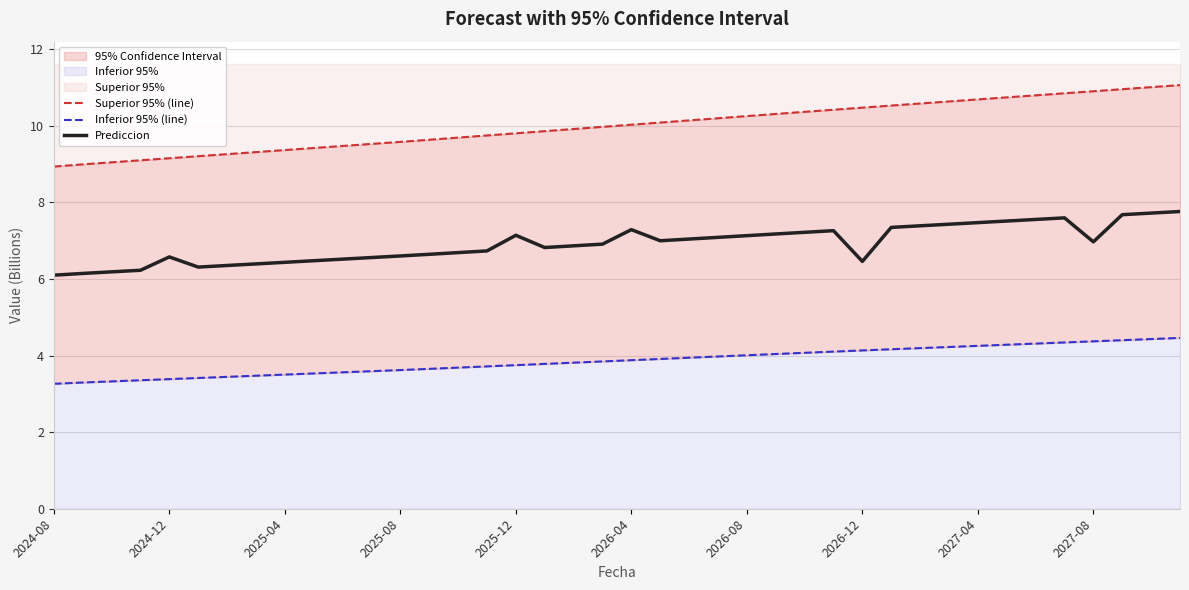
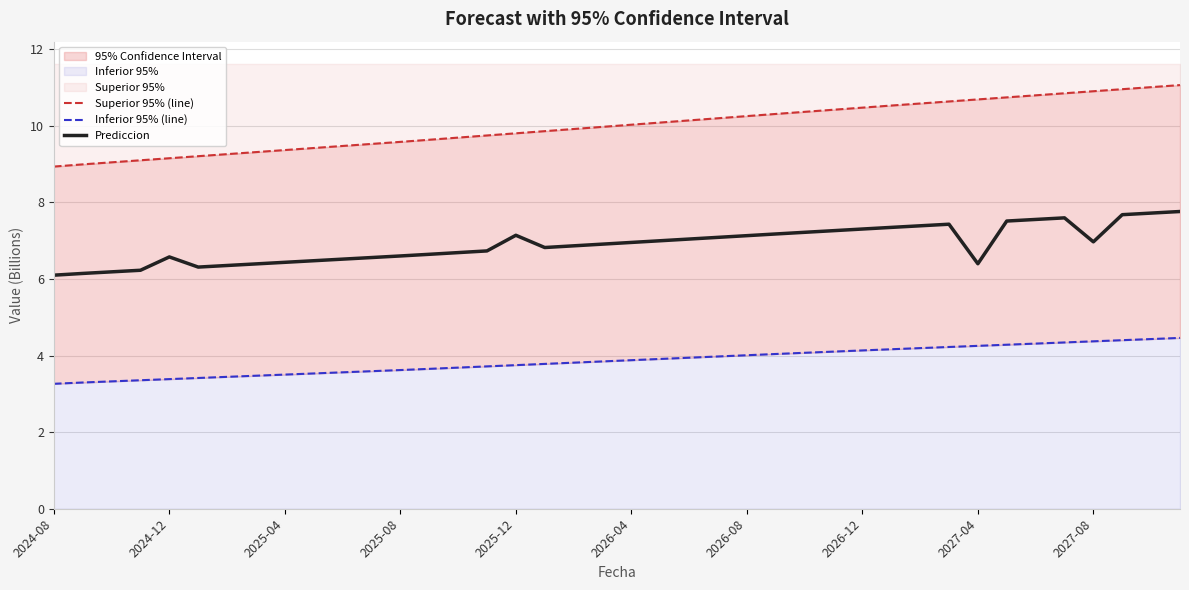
  {
    "Prediccion": {
      "2024-08": 6.1,
      "2024-12": 6.6,
      "2025-04": 6.4,
      "2025-08": 6.6,
      "2025-12": 7.1,
-     "2026-04": 7.3,
+     "2026-04": 7.0,
      "2026-08": 7.1,
-     "2026-12": 6.5,
-     "2027-04": 7.5,
+     "2026-12": 7.3,
+     "2027-04": 6.4,
      "2027-08": 7.0
    }
  }
